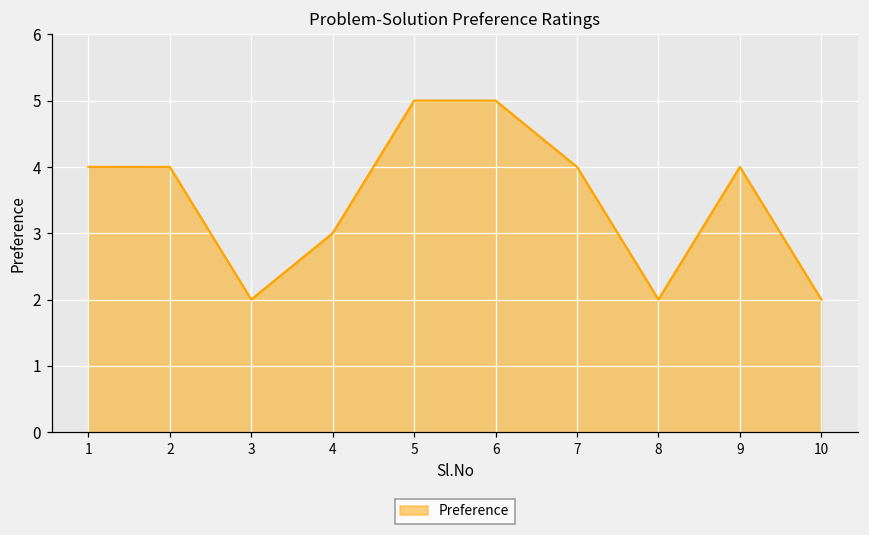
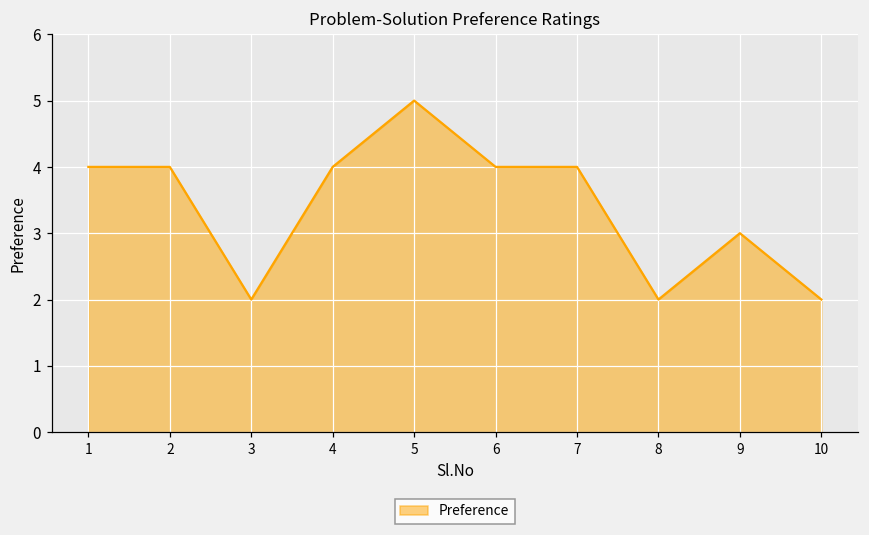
  {
    "1": 4,
    "2": 4,
    "3": 2,
-   "4": 3,
+   "4": 4,
    "5": 5,
-   "6": 5,
+   "6": 4,
    "7": 4,
    "8": 2,
-   "9": 4,
+   "9": 3,
    "10": 2
  }
